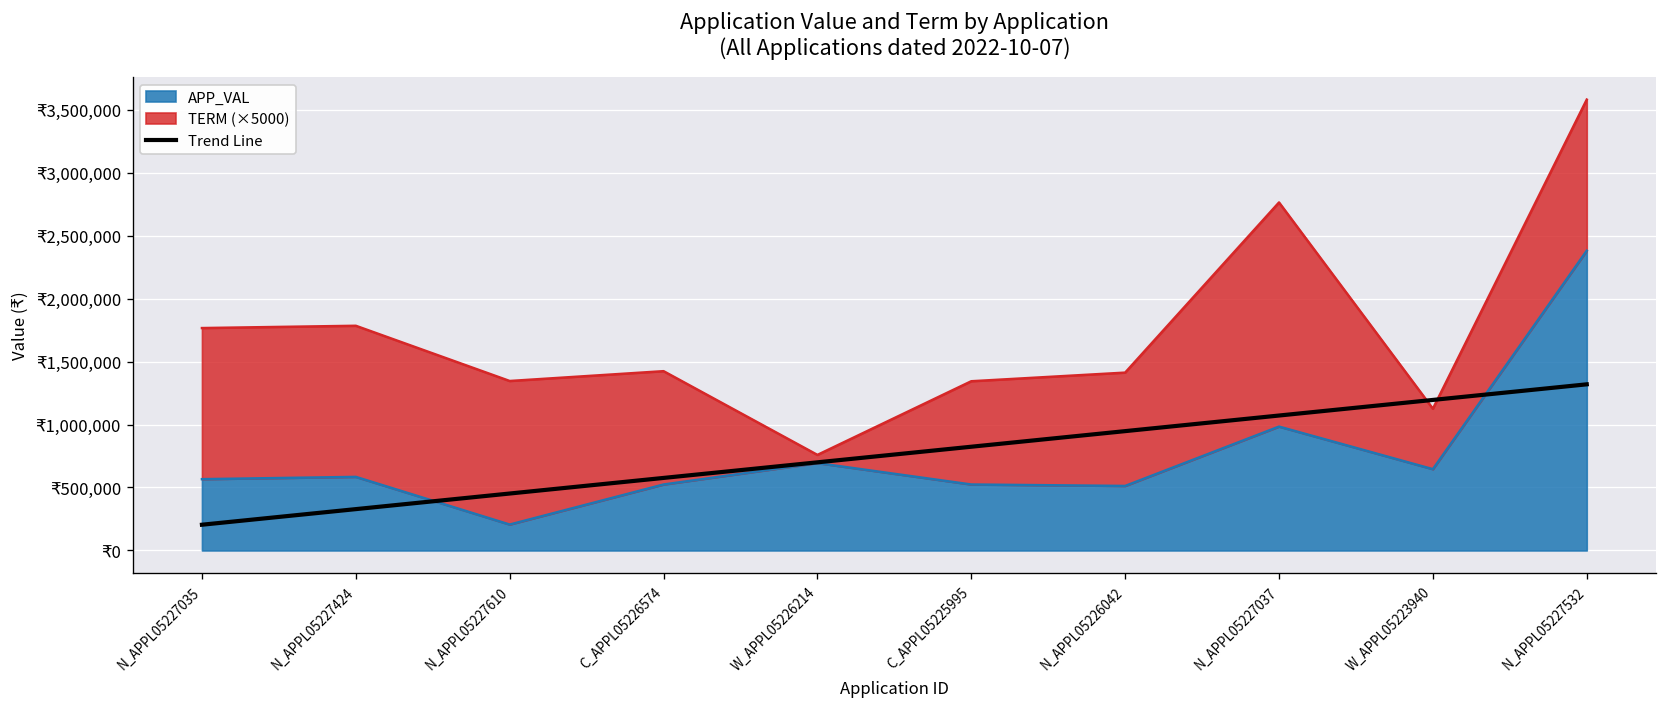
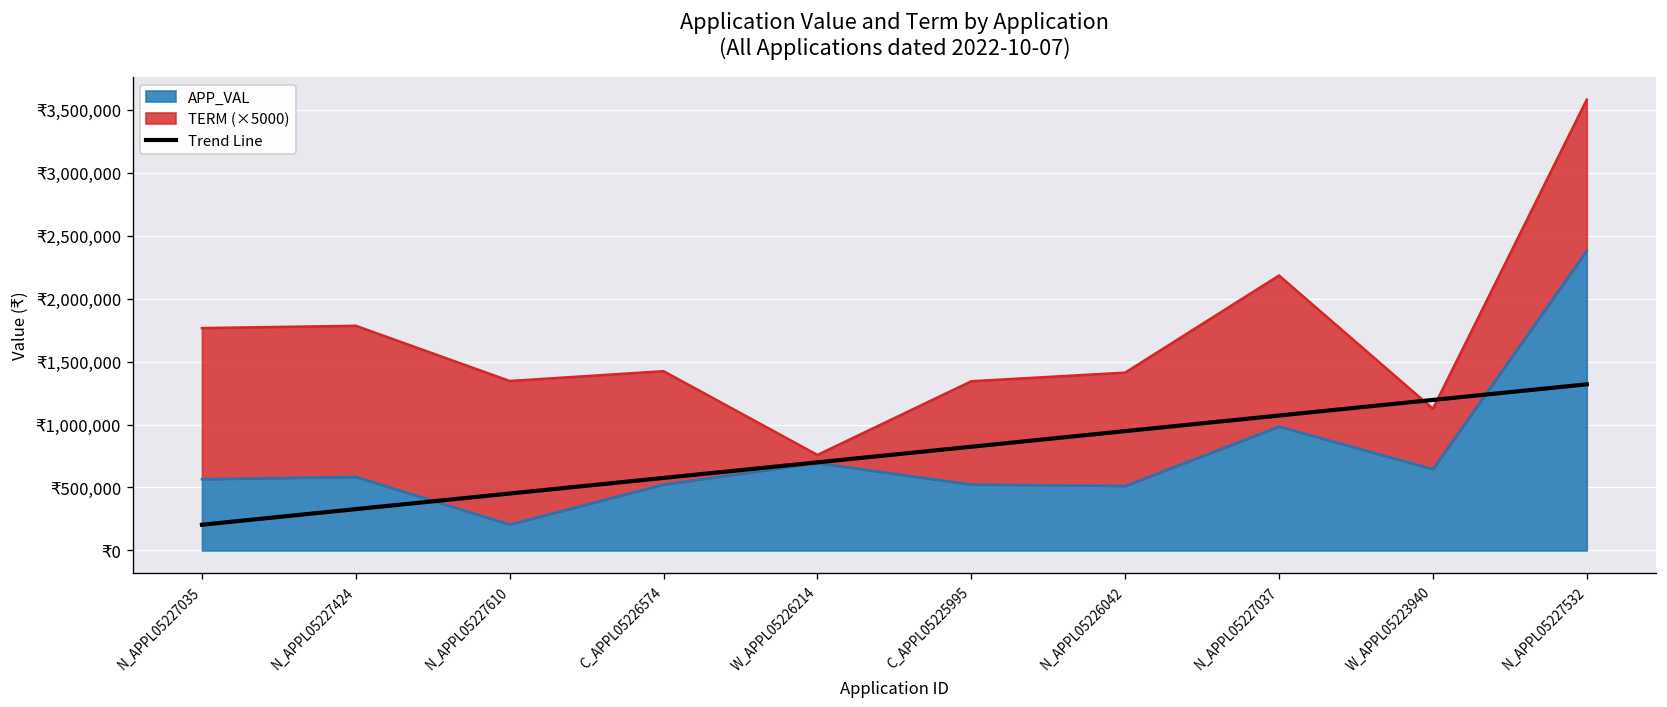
  {
    "APP_VAL": {
      "N_APPL05227035": "₹570,000",
      "N_APPL05227424": "₹580,000",
      "N_APPL05227610": "₹210,000",
      "C_APPL05226574": "₹520,000",
      "C_APPL05225995": "₹520,000",
      "N_APPL05226042": "₹510,000",
      "N_APPL05227037": "₹980,000",
      "W_APPL05223940": "₹650,000",
      "N_APPL05227532": "₹2,380,000"
    },
    "TERM (×5000)": {
      "N_APPL05227035": "₹1,200,000",
      "N_APPL05227424": "₹1,200,000",
      "N_APPL05227610": "₹1,140,000",
      "C_APPL05226574": "₹900,000",
      "W_APPL05226214": "₹70,000",
      "C_APPL05225995": "₹820,000",
      "N_APPL05226042": "₹900,000",
-     "N_APPL05227037": "₹1,780,000",
+     "N_APPL05227037": "₹1,200,000",
      "W_APPL05223940": "₹480,000",
      "N_APPL05227532": "₹1,200,000"
    },
    "Trend Line": {
      "N_APPL05227035": "₹200,000",
      "N_APPL05227424": "₹330,000",
      "N_APPL05227610": "₹450,000",
      "C_APPL05226574": "₹580,000",
      "C_APPL05225995": "₹820,000",
      "N_APPL05226042": "₹950,000",
      "N_APPL05227037": "₹1,070,000",
      "W_APPL05223940": "₹1,200,000",
      "N_APPL05227532": "₹1,320,000"
    }
  }
